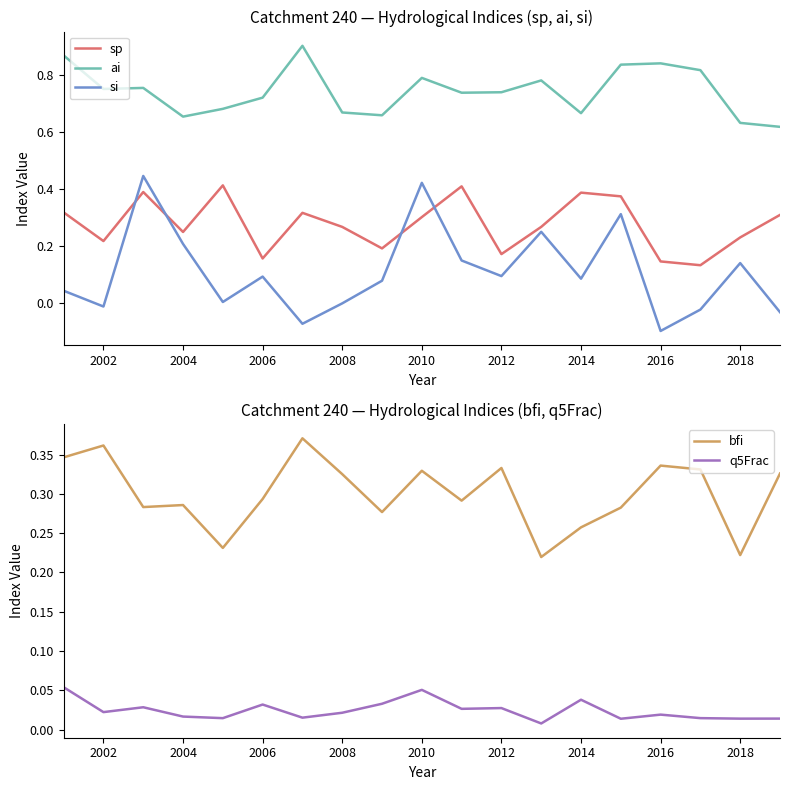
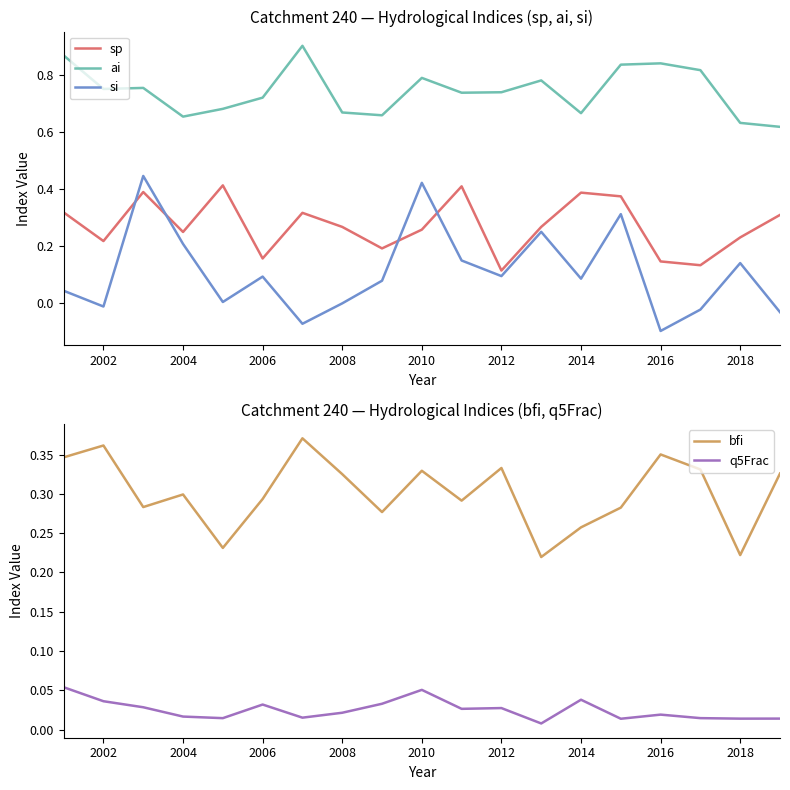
  {
    "Catchment 240 — Hydrological Indices (sp, ai, si)": {
      "sp": {
        "2002": 0.22,
        "2004": 0.25,
        "2006": 0.16,
        "2008": 0.27,
-       "2010": 0.30,
-       "2012": 0.17,
+       "2010": 0.26,
+       "2012": 0.11,
        "2014": 0.39,
        "2016": 0.14,
        "2018": 0.23
      }
    },
    "Catchment 240 — Hydrological Indices (bfi, q5Frac)": {
      "bfi": {
        "2002": 0.36,
-       "2004": 0.29,
+       "2004": 0.30,
        "2006": 0.29,
        "2008": 0.33,
        "2010": 0.33,
        "2012": 0.33,
        "2014": 0.26,
-       "2016": 0.34,
+       "2016": 0.35,
        "2018": 0.22
      },
      "q5Frac": {
-       "2002": 0.02,
+       "2002": 0.04,
        "2004": 0.02,
        "2006": 0.03,
        "2008": 0.02,
        "2010": 0.05,
        "2012": 0.03,
        "2014": 0.04,
        "2016": 0.02,
        "2018": 0.01
      }
    }
  }
